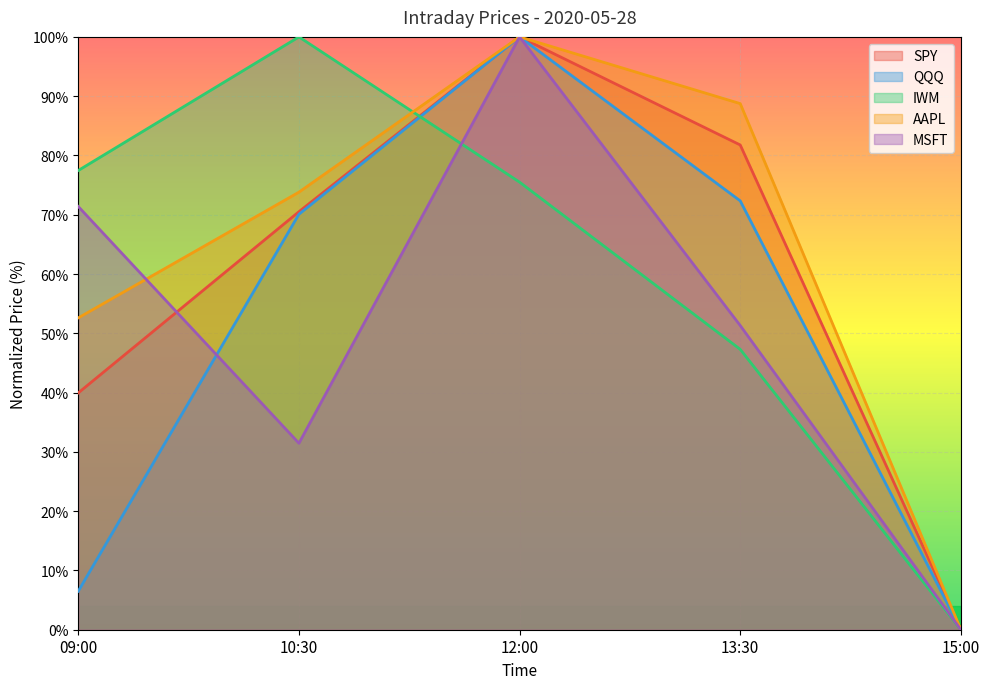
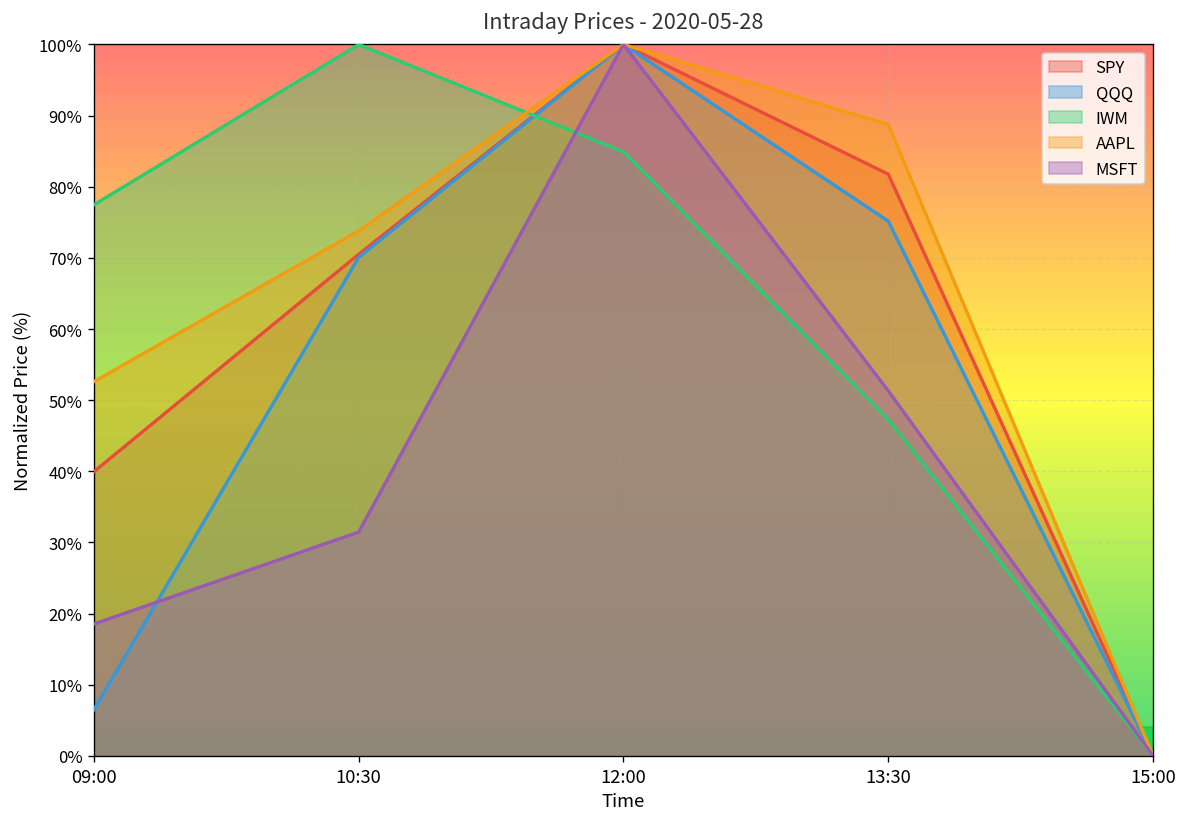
  {
    "QQQ": {
      "09:00": "6%",
      "10:30": "70%",
-     "13:30": "72%"
+     "13:30": "75%"
    },
    "IWM": {
      "09:00": "77%",
      "10:30": "100%",
-     "12:00": "75%",
+     "12:00": "85%",
      "13:30": "47%"
    },
    "MSFT": {
-     "09:00": "71%",
+     "09:00": "19%",
      "10:30": "31%",
      "13:30": "51%"
    }
  }
